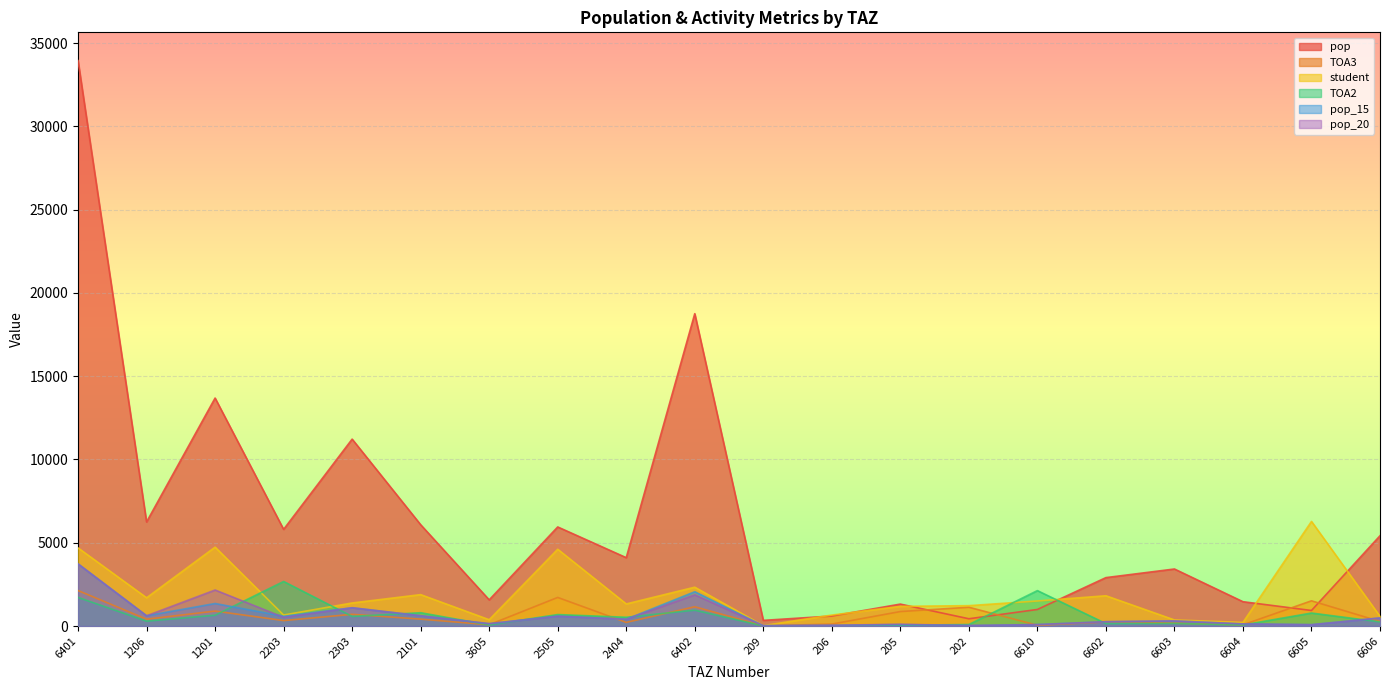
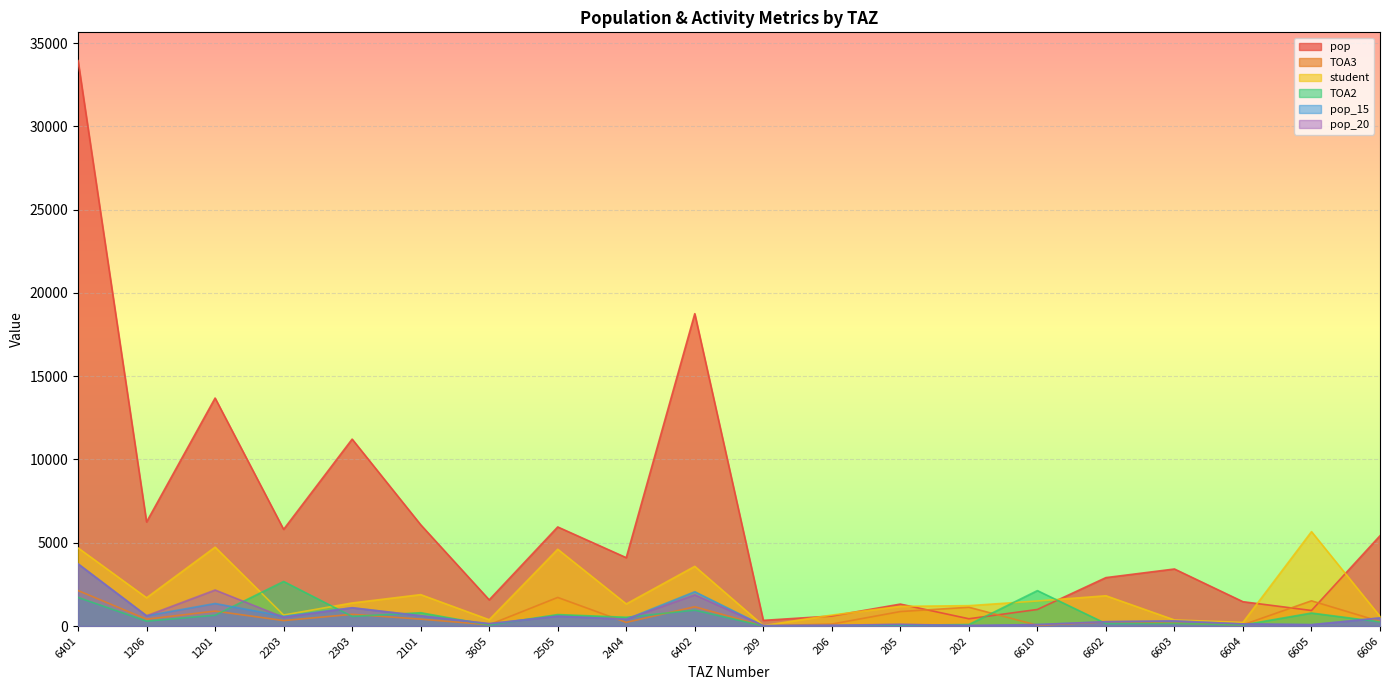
  {
    "student": {
      "6401": 4700,
      "1206": 1700,
      "1201": 4700,
      "2303": 1400,
      "2101": 1900,
      "3605": 400,
      "2505": 4600,
      "2404": 1300,
-     "6402": 2300,
+     "6402": 3600,
      "6610": 1500,
      "6602": 1800,
-     "6605": 6300
+     "6605": 5700
    },
    "TOA2": {
      "6401": 1700,
      "1201": 700,
      "2203": 2700,
      "2101": 800,
      "6402": 1000,
      "6610": 2100
    },
    "pop_15": {
      "1201": 1400,
      "6402": 2100
    },
    "pop_20": {
      "1201": 2200,
      "6402": 1900
    }
  }
